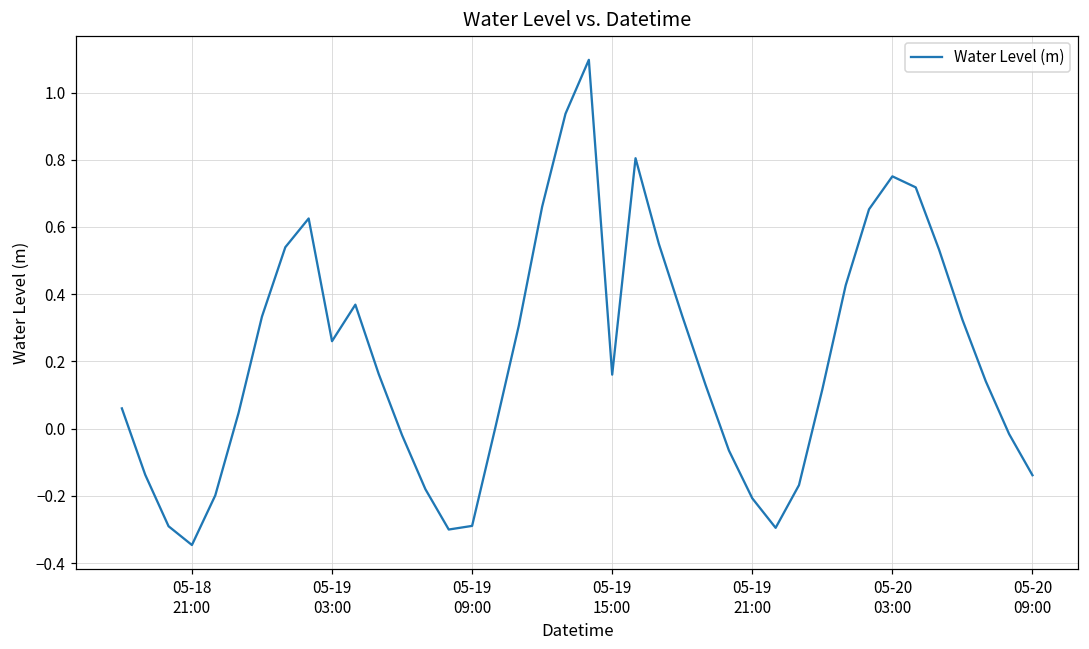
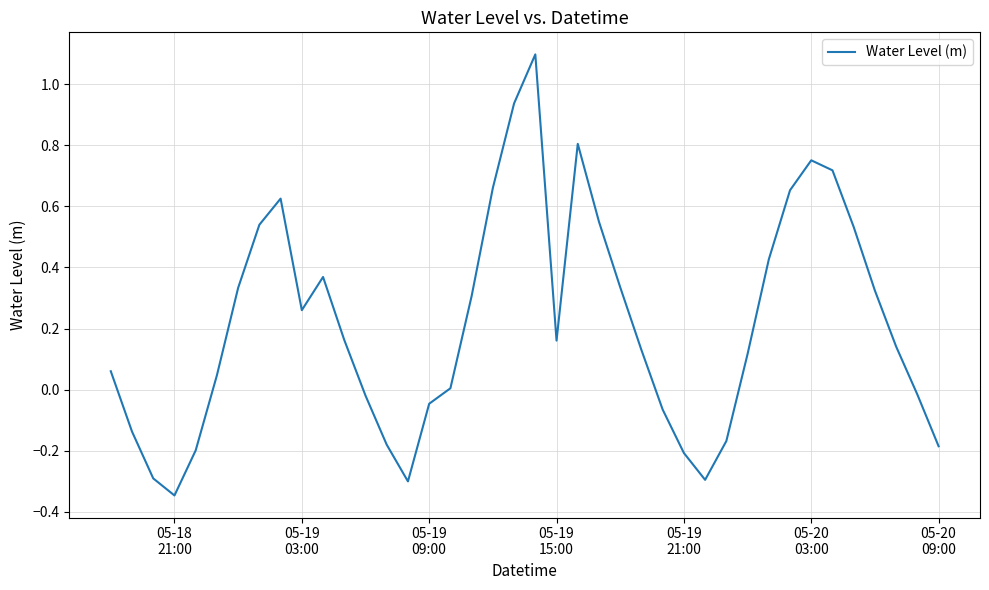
  {
    "05-18 21:00": -0.35,
    "05-19 03:00": 0.26,
-   "05-19 09:00": -0.29,
+   "05-19 09:00": -0.05,
    "05-19 15:00": 0.16,
    "05-19 21:00": -0.21,
    "05-20 03:00": 0.75,
-   "05-20 09:00": -0.14
+   "05-20 09:00": -0.19
  }
